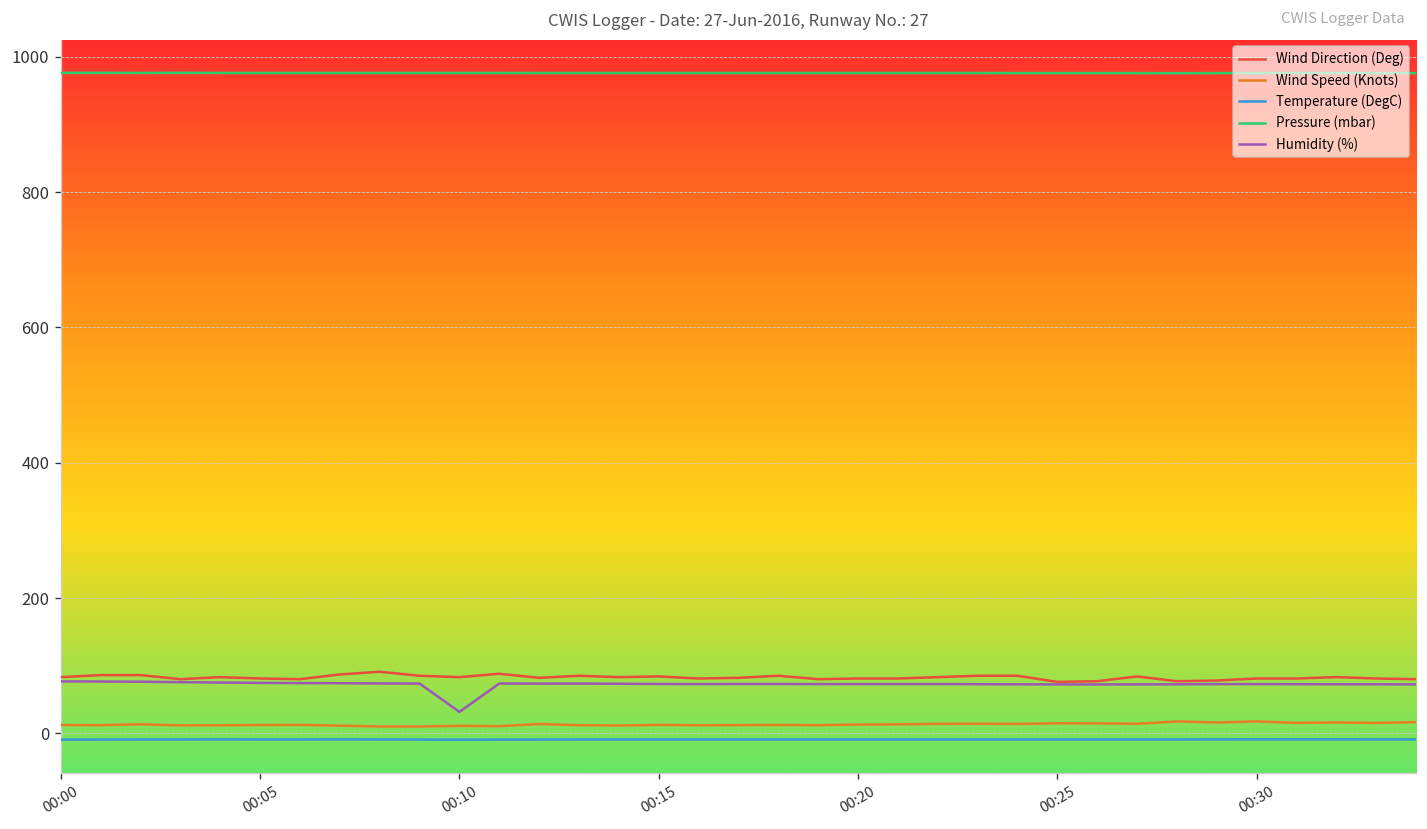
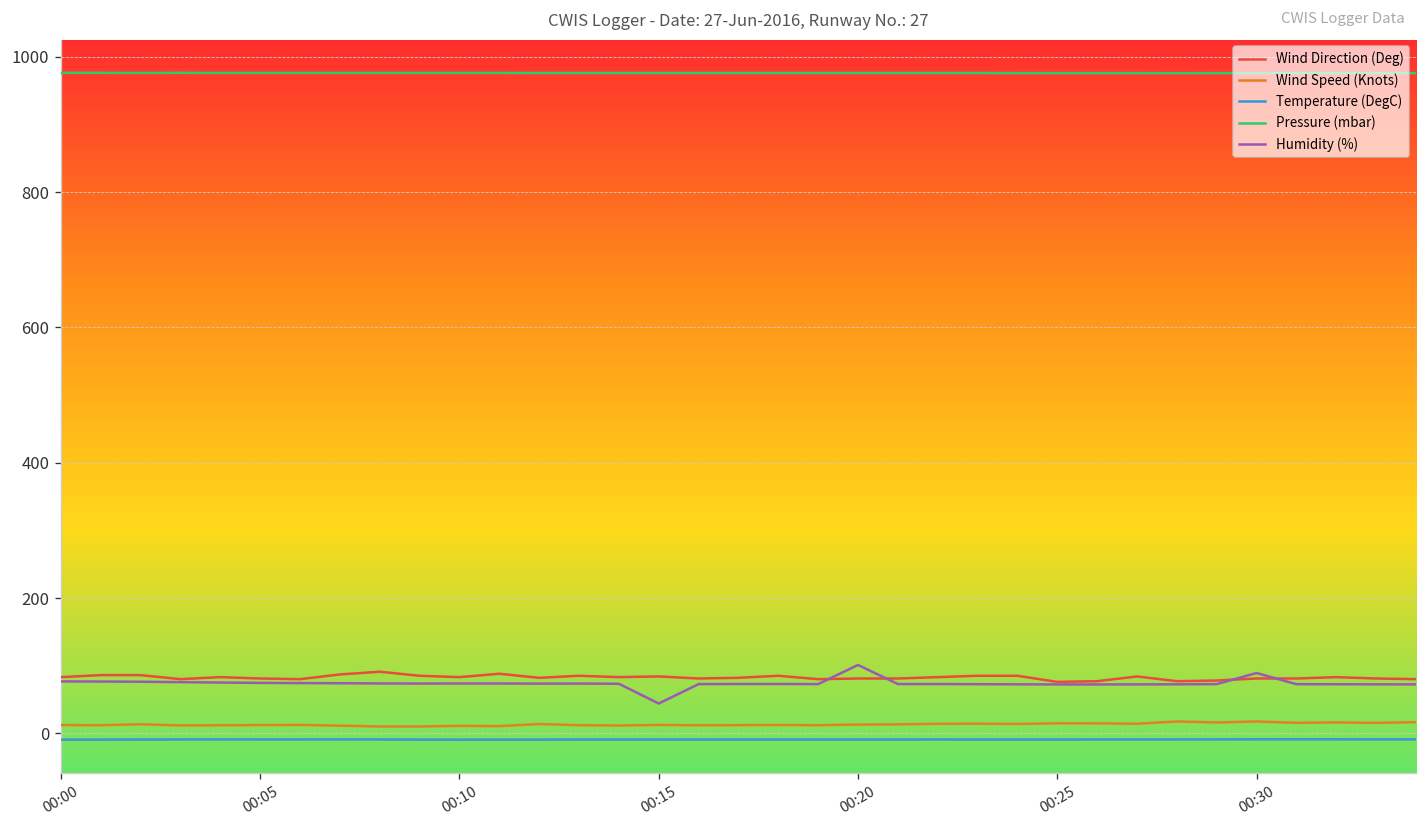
  {
    "Temperature (DegC)": {
      "00:00": -10,
      "00:05": -10,
      "00:10": -10,
      "00:15": -10,
      "00:20": -10,
      "00:25": -10,
      "00:30": -10
    },
    "Pressure (mbar)": {
      "00:00": 980,
      "00:05": 980,
      "00:10": 980,
      "00:15": 980,
      "00:20": 980,
      "00:25": 980
    },
    "Humidity (%)": {
      "00:00": 80,
      "00:05": 70,
-     "00:10": 30,
-     "00:15": 70,
-     "00:20": 70,
-     "00:30": 70
+     "00:10": 70,
+     "00:15": 40,
+     "00:20": 100,
+     "00:30": 90
    }
  }
